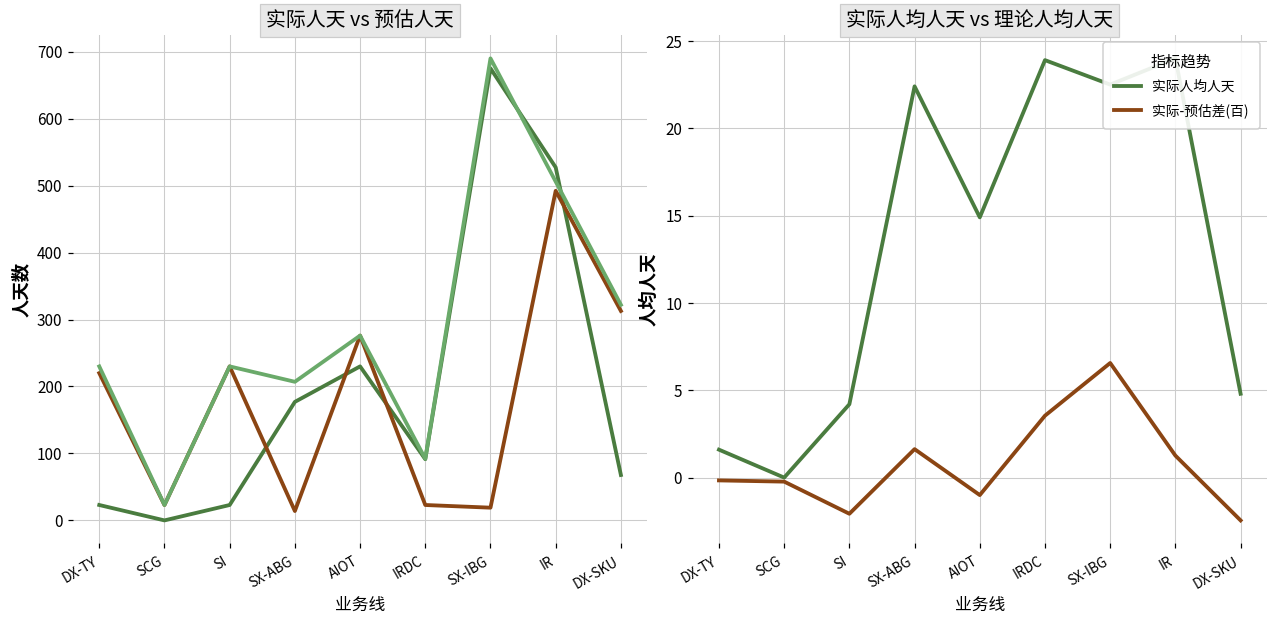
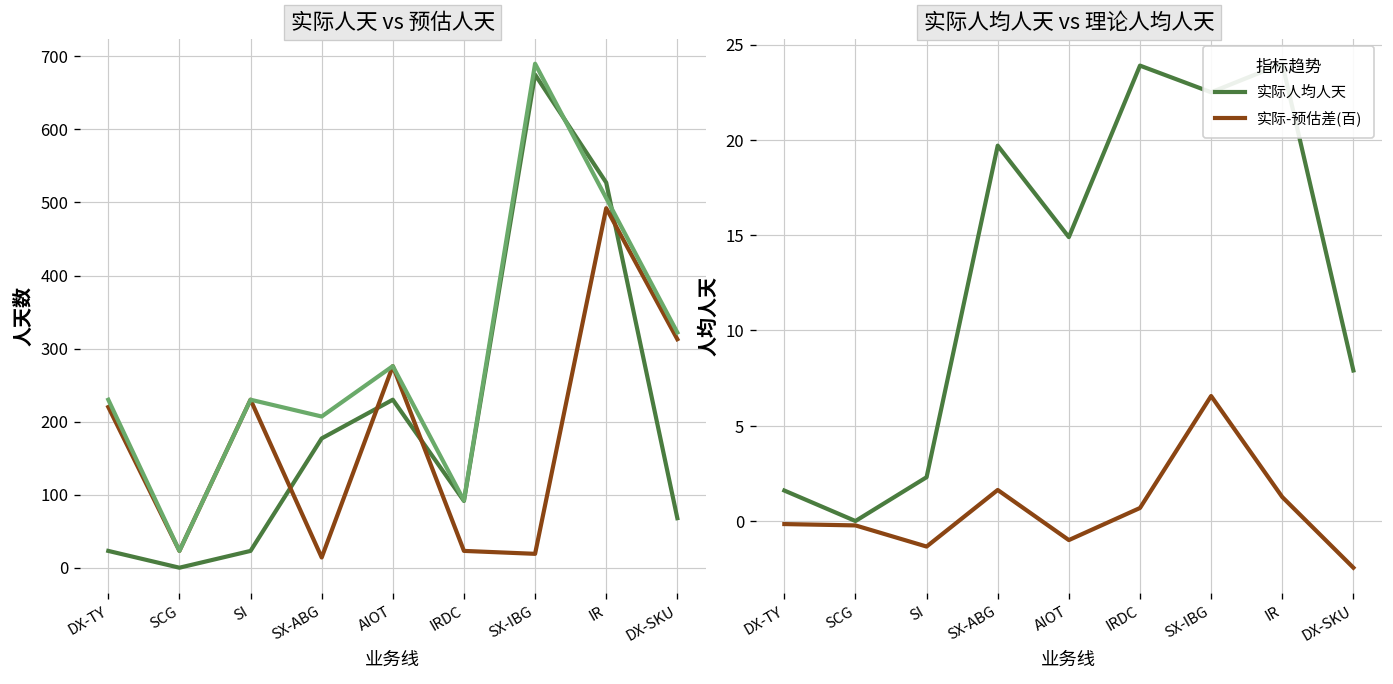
  {
    "实际人均人天 vs 理论人均人天": {
      "实际人均人天": {
        "DX-TY": 1.6,
        "SCG": 0.0,
-       "SI": 4.2,
-       "SX-ABG": 22.4,
+       "SI": 2.3,
+       "SX-ABG": 19.7,
        "AIOT": 14.9,
        "IRDC": 23.9,
-       "DX-SKU": 4.8
+       "DX-SKU": 7.9
      },
      "实际-预估差(百)": {
        "DX-TY": -0.2,
        "SCG": -0.2,
-       "SI": -2.1,
+       "SI": -1.3,
        "SX-ABG": 1.6,
        "AIOT": -1.0,
-       "IRDC": 3.5,
+       "IRDC": 0.7,
        "SX-IBG": 6.6,
        "IR": 1.3,
        "DX-SKU": -2.5
      }
    }
  }
